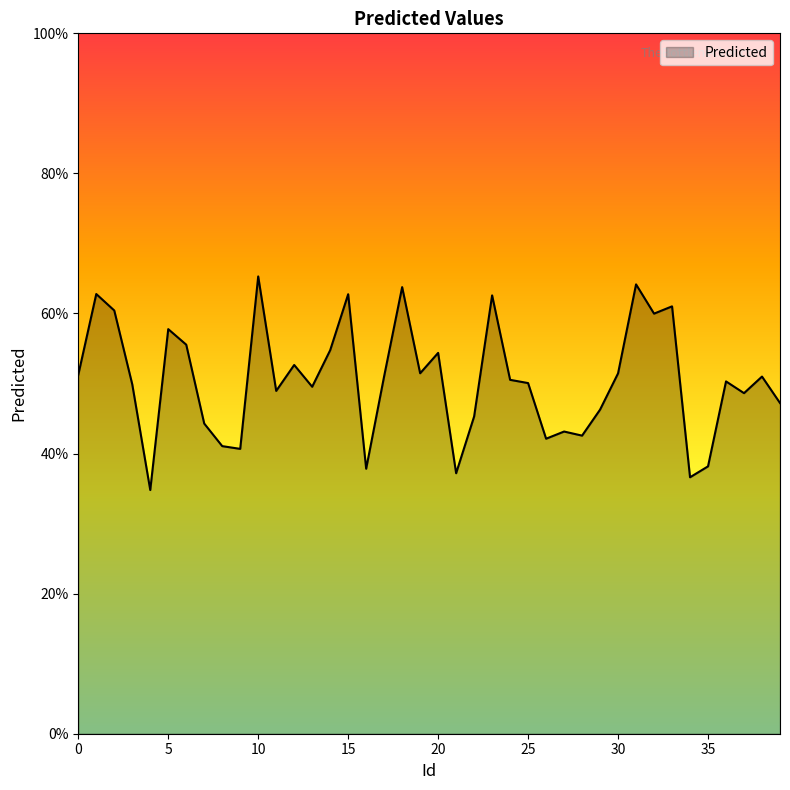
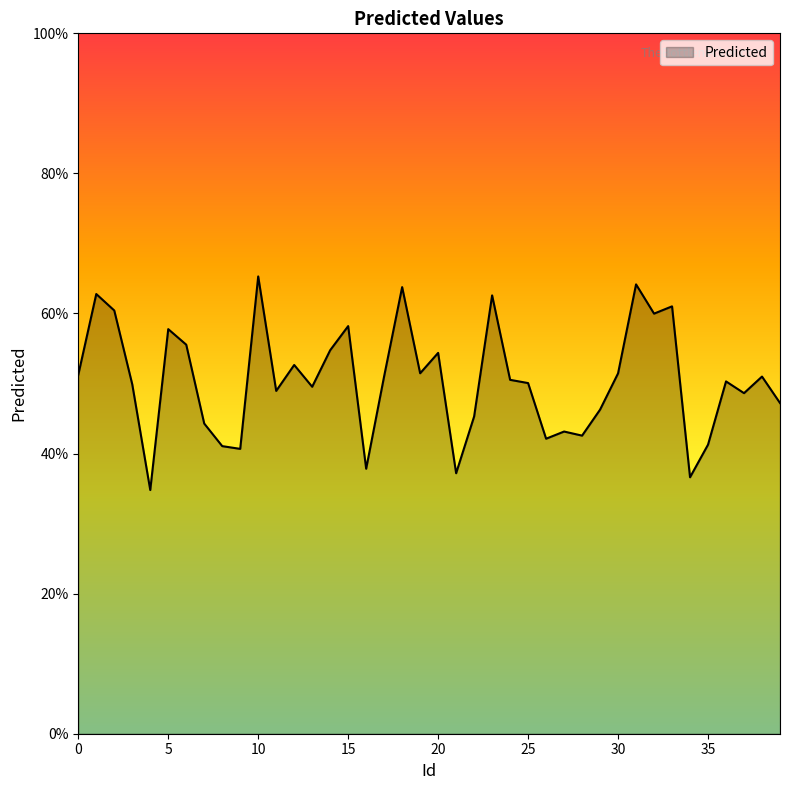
  {
    "0": "51%",
    "5": "58%",
    "10": "65%",
-   "15": "63%",
+   "15": "58%",
    "20": "54%",
    "25": "50%",
    "30": "51%",
-   "35": "38%"
+   "35": "41%"
  }
